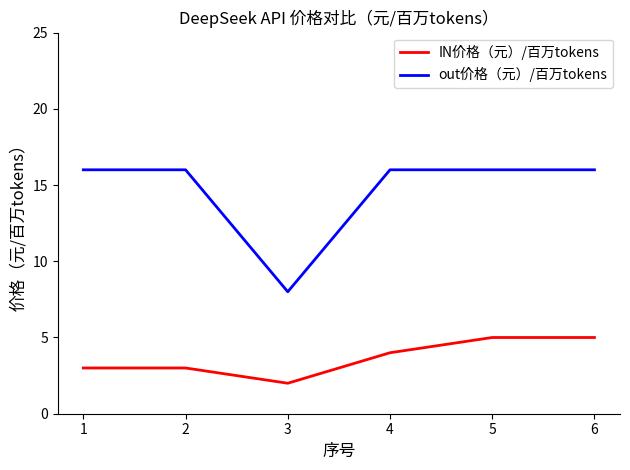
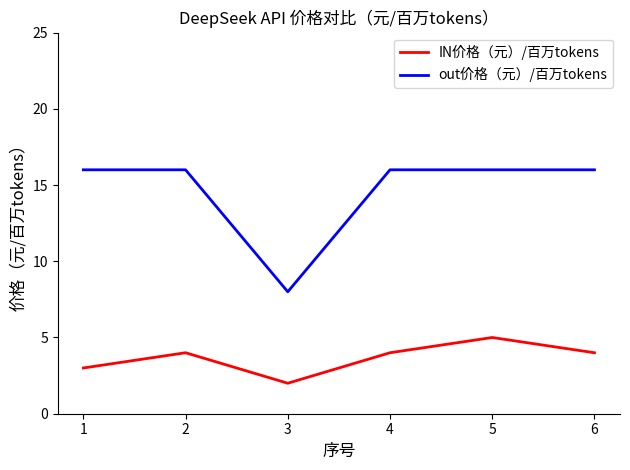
  {
    "IN价格（元）/百万tokens": {
      "1": 3,
-     "2": 3,
+     "2": 4,
      "3": 2,
      "4": 4,
      "5": 5,
-     "6": 5
+     "6": 4
    },
    "out价格（元）/百万tokens": {
      "1": 16,
      "2": 16,
      "3": 8,
      "4": 16,
      "5": 16,
      "6": 16
    }
  }
